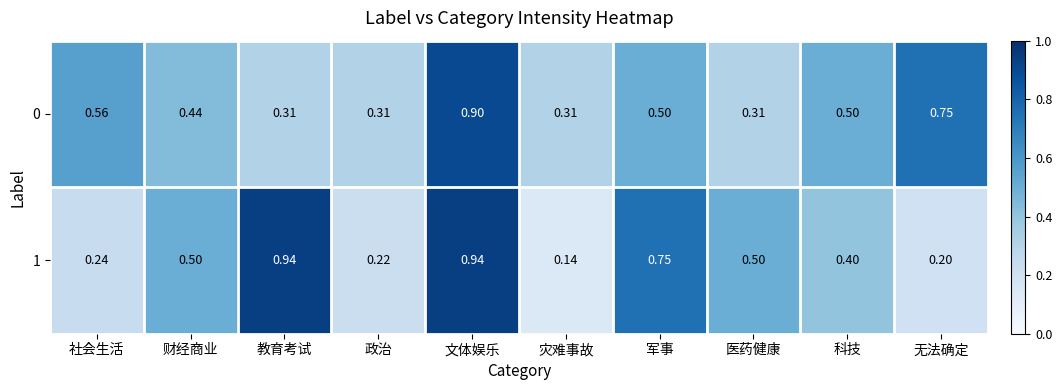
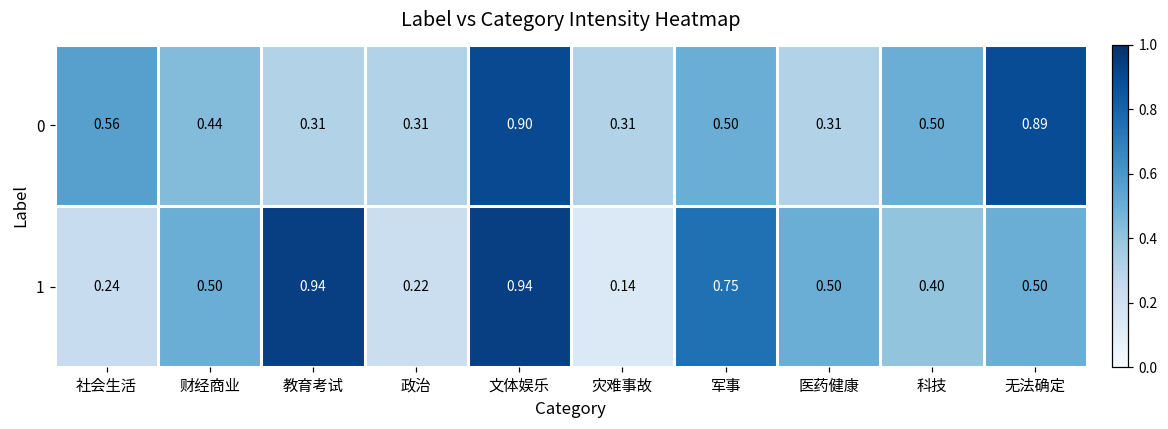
  {
    "0": {
      "社会生活": 0.56,
      "财经商业": 0.44,
      "教育考试": 0.31,
      "政治": 0.31,
      "文体娱乐": 0.90,
      "灾难事故": 0.31,
      "军事": 0.50,
      "医药健康": 0.31,
      "科技": 0.50,
-     "无法确定": 0.75
+     "无法确定": 0.89
    },
    "1": {
      "社会生活": 0.24,
      "财经商业": 0.50,
      "教育考试": 0.94,
      "政治": 0.22,
      "文体娱乐": 0.94,
      "灾难事故": 0.14,
      "军事": 0.75,
      "医药健康": 0.50,
      "科技": 0.40,
-     "无法确定": 0.20
+     "无法确定": 0.50
    }
  }
